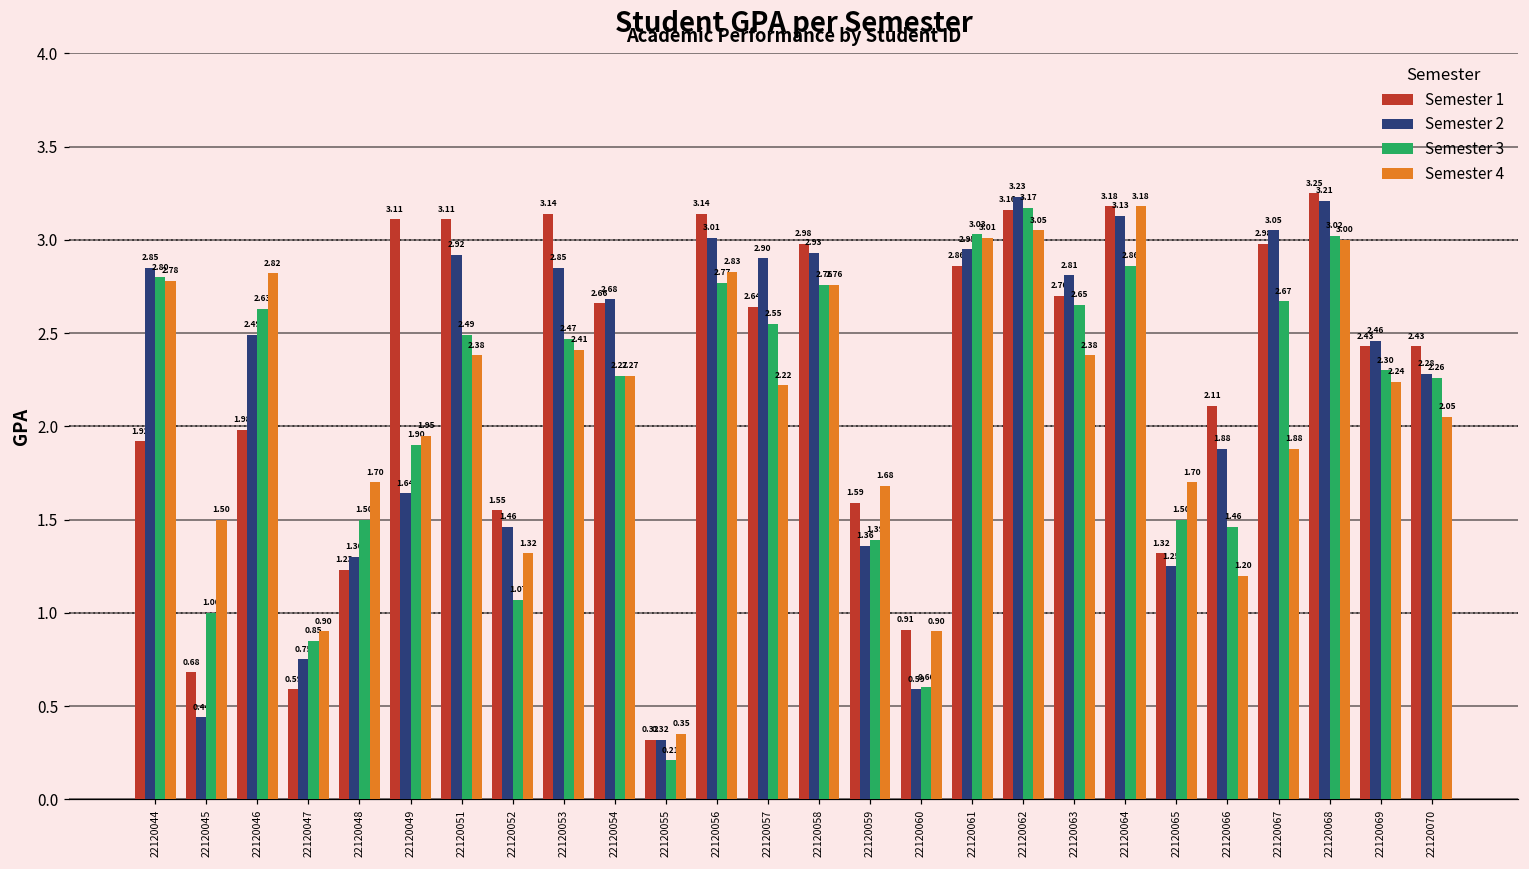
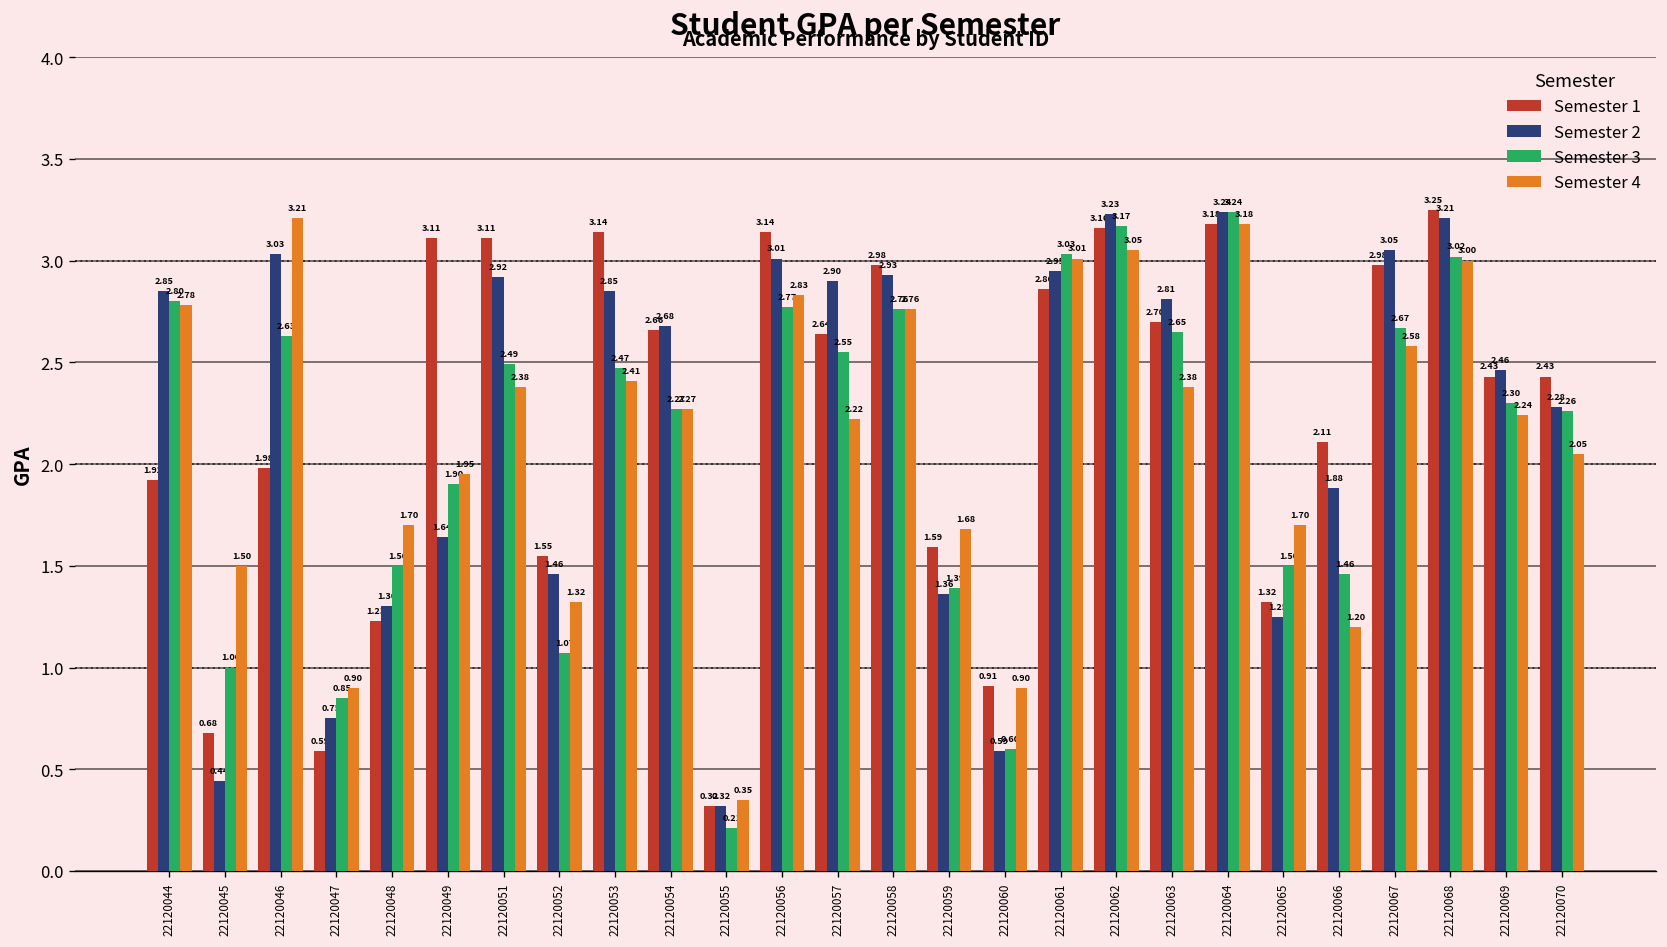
  {
    "Semester 1": {
      "22120044": 1.92,
      "22120045": 0.68,
      "22120046": 1.98,
      "22120047": 0.59,
      "22120048": 1.23,
      "22120049": 3.11,
      "22120051": 3.11,
      "22120052": 1.55,
      "22120053": 3.14,
      "22120056": 3.14,
      "22120057": 2.64,
      "22120058": 2.98,
      "22120059": 1.59,
      "22120060": 0.91,
      "22120061": 2.86,
      "22120062": 3.16,
      "22120063": 2.70,
      "22120064": 3.18,
      "22120065": 1.32,
      "22120066": 2.11,
      "22120067": 2.98,
      "22120068": 3.25,
      "22120070": 2.43
    },
    "Semester 2": {
      "22120044": 2.85,
      "22120045": 0.44,
-     "22120046": 2.49,
+     "22120046": 3.03,
      "22120047": 0.75,
      "22120048": 1.30,
      "22120049": 1.64,
      "22120051": 2.92,
      "22120052": 1.46,
      "22120053": 2.85,
      "22120056": 3.01,
      "22120057": 2.90,
      "22120058": 2.93,
      "22120061": 2.95,
      "22120062": 3.23,
      "22120063": 2.81,
-     "22120064": 3.13,
+     "22120064": 3.24,
      "22120065": 1.25,
      "22120066": 1.88,
      "22120067": 3.05,
      "22120068": 3.21
    },
    "Semester 3": {
      "22120045": 1.00,
      "22120046": 2.63,
      "22120047": 0.85,
      "22120048": 1.50,
      "22120049": 1.90,
      "22120051": 2.49,
      "22120052": 1.07,
      "22120053": 2.47,
      "22120055": 0.21,
      "22120056": 2.77,
      "22120057": 2.55,
      "22120062": 3.17,
      "22120063": 2.65,
-     "22120064": 2.86,
+     "22120064": 3.24,
      "22120065": 1.50,
      "22120066": 1.46,
      "22120067": 2.67,
      "22120069": 2.30
    },
    "Semester 4": {
      "22120045": 1.50,
-     "22120046": 2.82,
+     "22120046": 3.21,
      "22120047": 0.90,
      "22120048": 1.70,
      "22120049": 1.95,
      "22120051": 2.38,
      "22120052": 1.32,
      "22120053": 2.41,
      "22120055": 0.35,
      "22120056": 2.83,
      "22120057": 2.22,
      "22120059": 1.68,
      "22120060": 0.90,
      "22120062": 3.05,
      "22120063": 2.38,
      "22120064": 3.18,
      "22120065": 1.70,
      "22120066": 1.20,
-     "22120067": 1.88,
+     "22120067": 2.58,
      "22120069": 2.24,
      "22120070": 2.05
    }
  }
